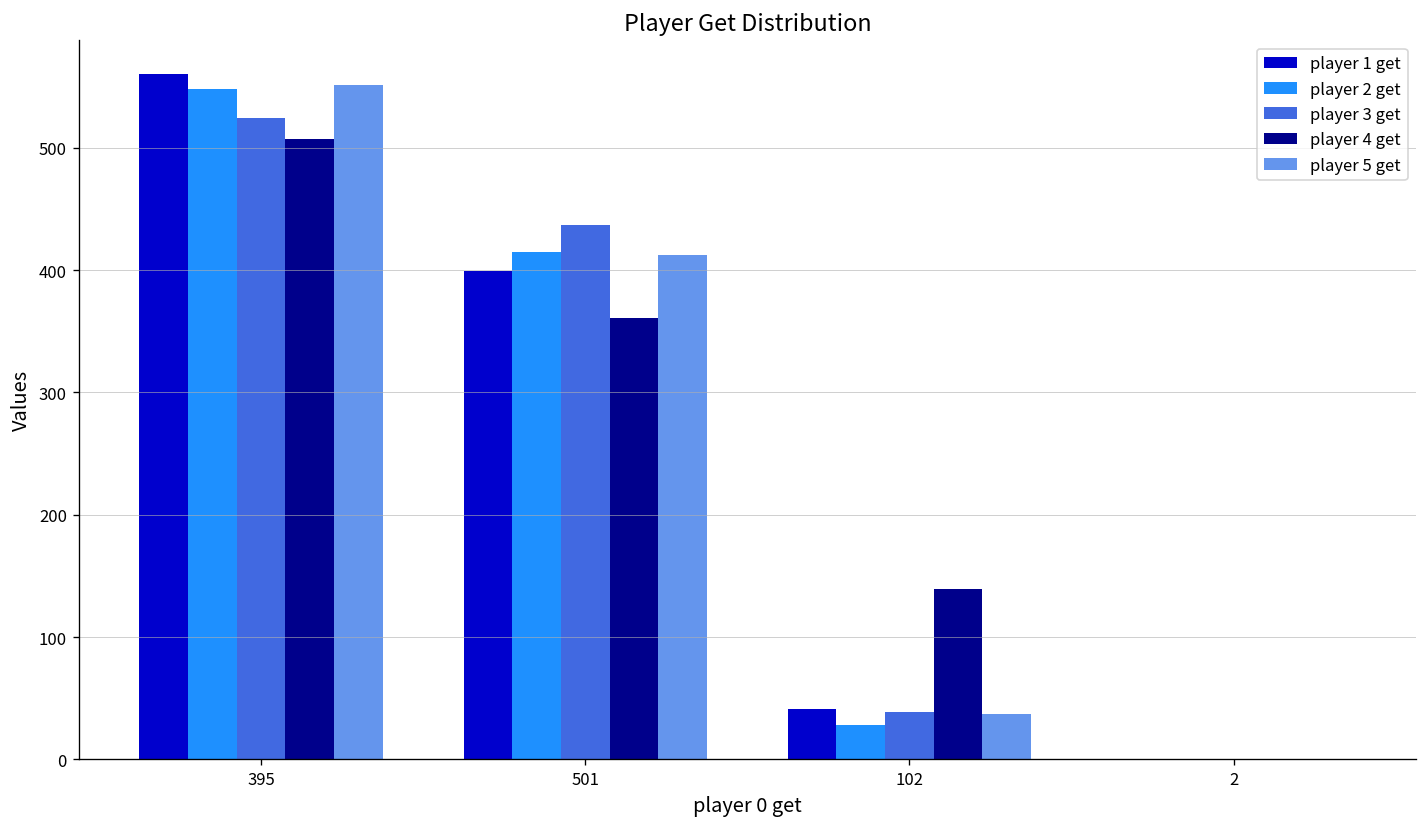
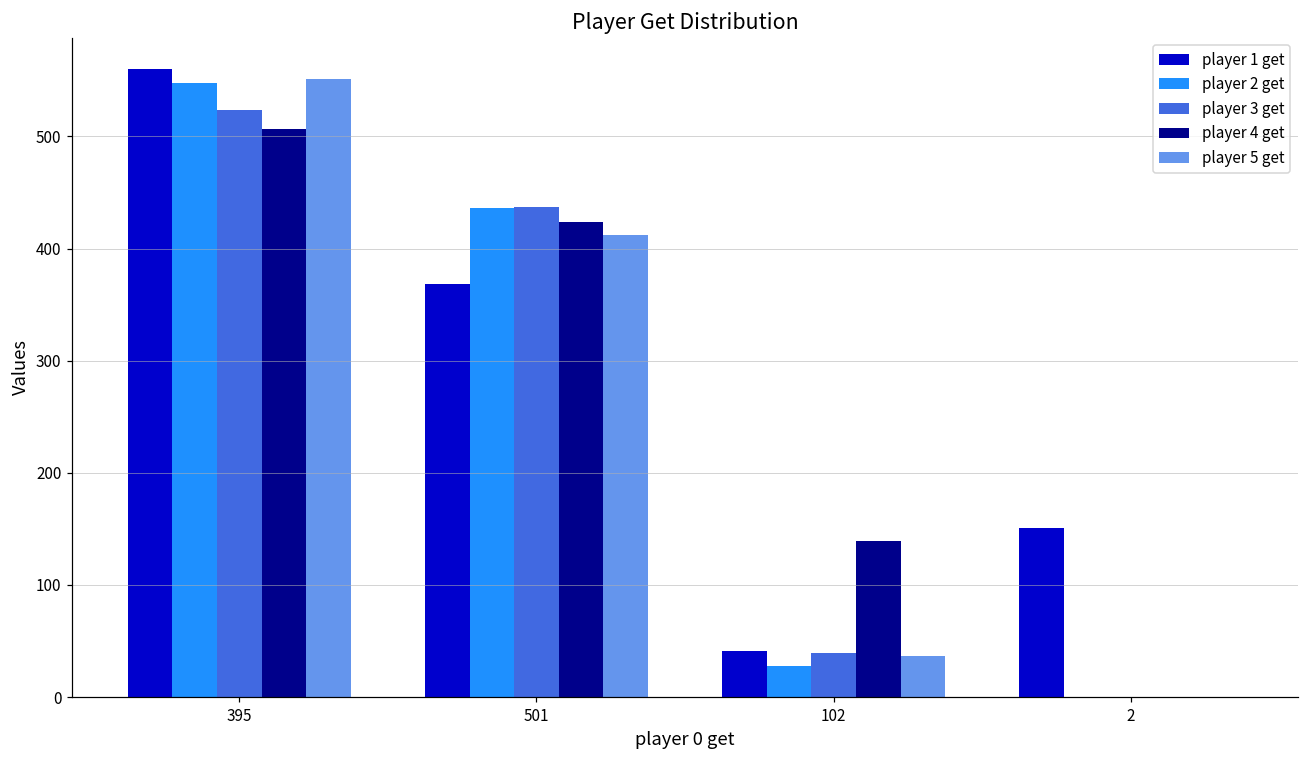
  {
    "player 1 get": {
      "395": 560,
-     "501": 399,
+     "501": 368,
      "102": 41,
-     "2": 0
+     "2": 151
    },
    "player 2 get": {
      "395": 548,
-     "501": 415,
+     "501": 436,
      "102": 28,
      "2": 0
    },
    "player 4 get": {
      "395": 507,
-     "501": 361,
+     "501": 424,
      "102": 139,
      "2": 0
    }
  }
